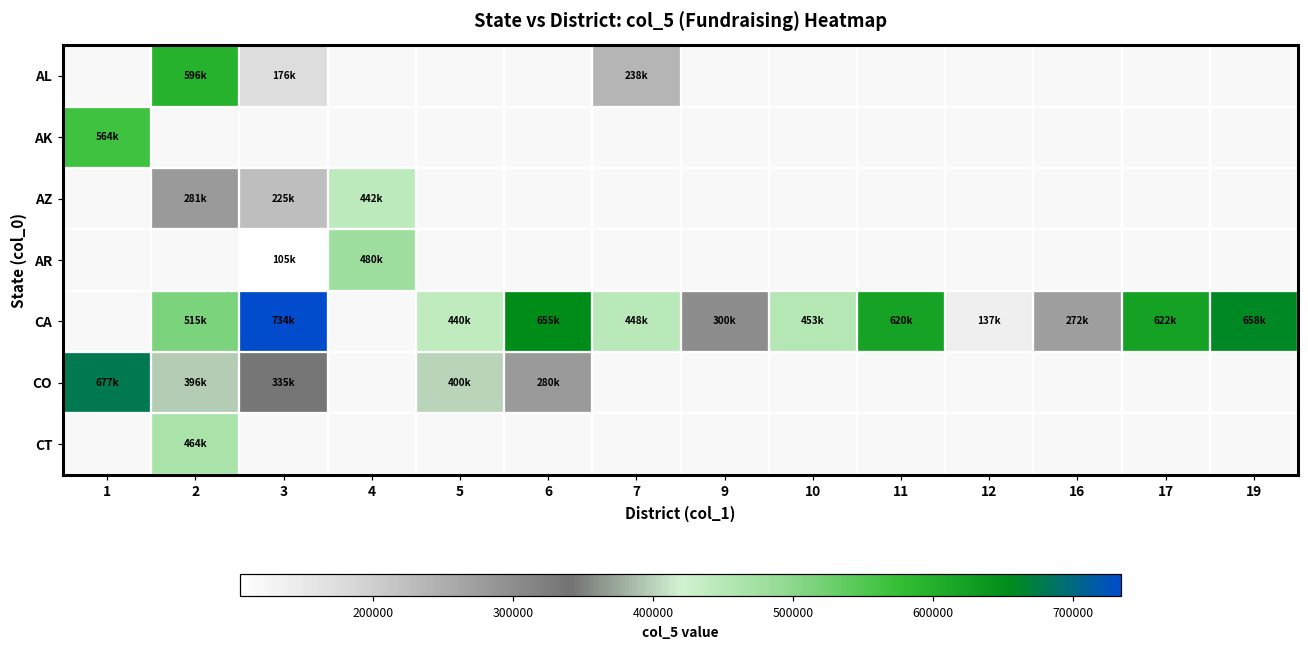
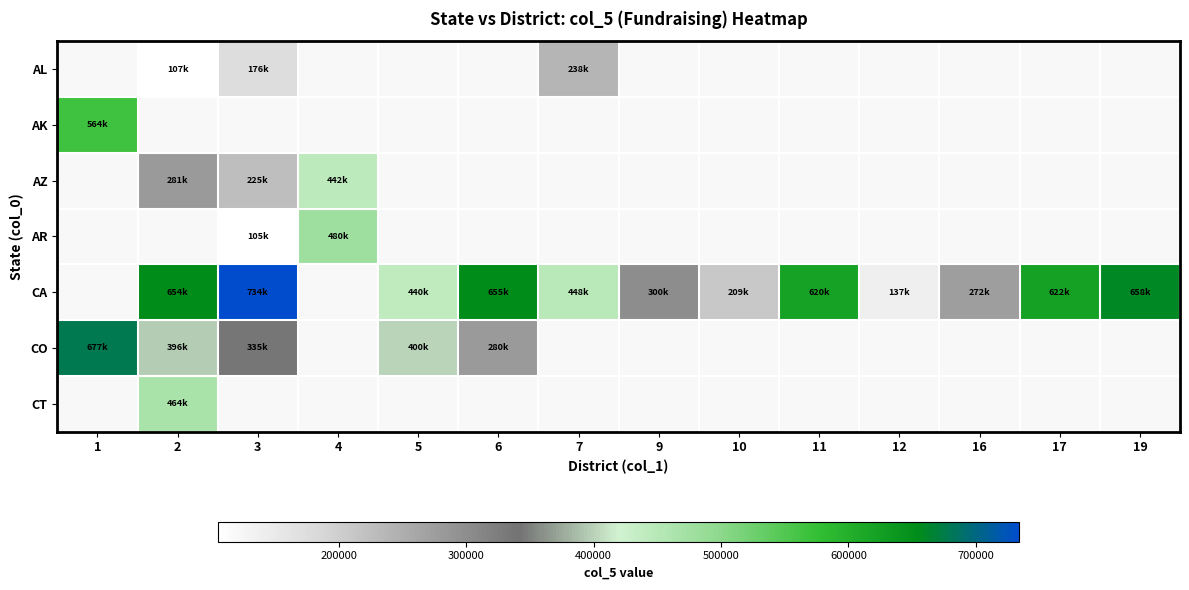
  {
    "AL": {
-     "2": "596k",
+     "2": "107k",
      "3": "176k",
      "7": "238k"
    },
    "AK": {
      "1": "564k"
    },
    "AZ": {
      "2": "281k",
      "3": "225k",
      "4": "442k"
    },
    "AR": {
      "3": "105k",
      "4": "480k"
    },
    "CA": {
-     "2": "515k",
+     "2": "654k",
      "3": "734k",
      "5": "440k",
      "6": "655k",
      "7": "448k",
      "9": "300k",
-     "10": "453k",
+     "10": "209k",
      "11": "620k",
      "12": "137k",
      "16": "272k",
      "17": "622k",
      "19": "658k"
    },
    "CO": {
      "1": "677k",
      "2": "396k",
      "3": "335k",
      "5": "400k",
      "6": "280k"
    },
    "CT": {
      "2": "464k"
    }
  }
